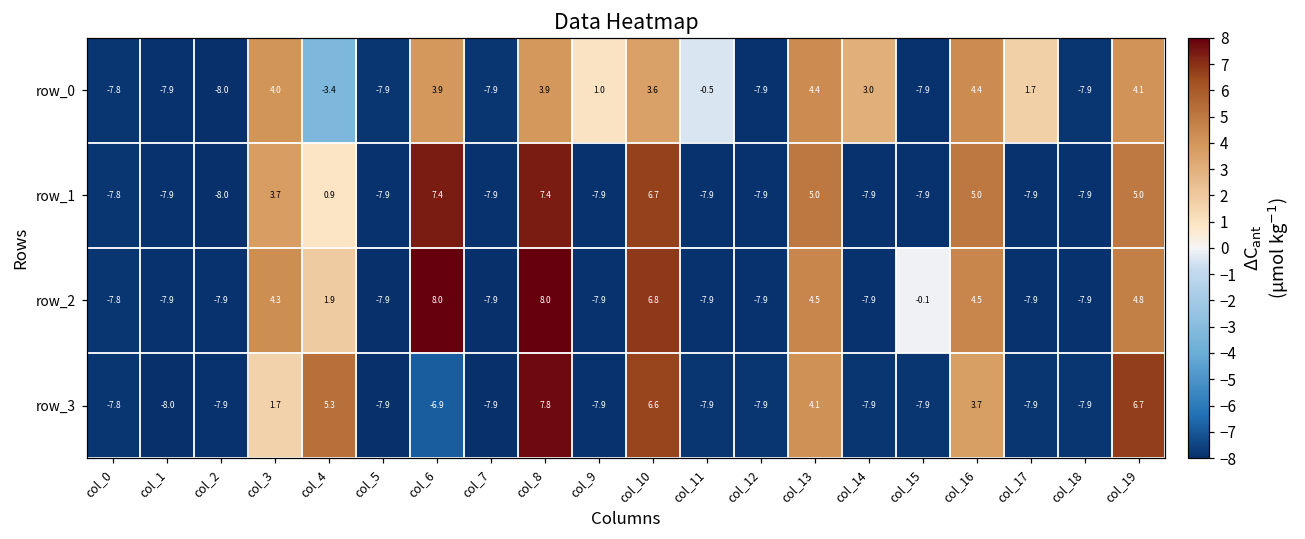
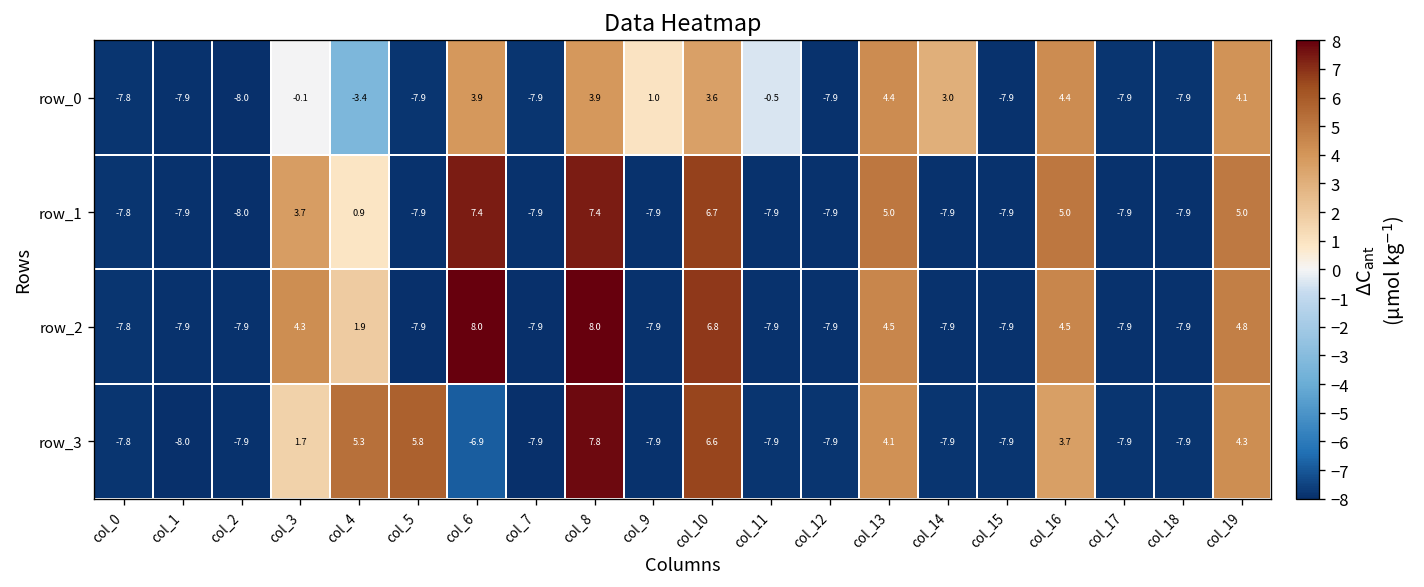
  {
    "row_0": {
      "col_0": -7.8,
      "col_1": -7.9,
      "col_2": -8.0,
-     "col_3": 4.0,
+     "col_3": -0.1,
      "col_4": -3.4,
      "col_5": -7.9,
      "col_6": 3.9,
      "col_7": -7.9,
      "col_8": 3.9,
      "col_9": 1.0,
      "col_10": 3.6,
      "col_11": -0.5,
      "col_12": -7.9,
      "col_13": 4.4,
      "col_14": 3.0,
      "col_15": -7.9,
      "col_16": 4.4,
-     "col_17": 1.7,
+     "col_17": -7.9,
      "col_18": -7.9,
      "col_19": 4.1
    },
    "row_1": {
      "col_0": -7.8,
      "col_1": -7.9,
      "col_2": -8.0,
      "col_3": 3.7,
      "col_4": 0.9,
      "col_5": -7.9,
      "col_6": 7.4,
      "col_7": -7.9,
      "col_8": 7.4,
      "col_9": -7.9,
      "col_10": 6.7,
      "col_11": -7.9,
      "col_12": -7.9,
      "col_13": 5.0,
      "col_14": -7.9,
      "col_15": -7.9,
      "col_16": 5.0,
      "col_17": -7.9,
      "col_18": -7.9,
      "col_19": 5.0
    },
    "row_2": {
      "col_0": -7.8,
      "col_1": -7.9,
      "col_2": -7.9,
      "col_3": 4.3,
      "col_4": 1.9,
      "col_5": -7.9,
      "col_6": 8.0,
      "col_7": -7.9,
      "col_8": 8.0,
      "col_9": -7.9,
      "col_10": 6.8,
      "col_11": -7.9,
      "col_12": -7.9,
      "col_13": 4.5,
      "col_14": -7.9,
-     "col_15": -0.1,
+     "col_15": -7.9,
      "col_16": 4.5,
      "col_17": -7.9,
      "col_18": -7.9,
      "col_19": 4.8
    },
    "row_3": {
      "col_0": -7.8,
      "col_1": -8.0,
      "col_2": -7.9,
      "col_3": 1.7,
      "col_4": 5.3,
-     "col_5": -7.9,
+     "col_5": 5.8,
      "col_6": -6.9,
      "col_7": -7.9,
      "col_8": 7.8,
      "col_9": -7.9,
      "col_10": 6.6,
      "col_11": -7.9,
      "col_12": -7.9,
      "col_13": 4.1,
      "col_14": -7.9,
      "col_15": -7.9,
      "col_16": 3.7,
      "col_17": -7.9,
      "col_18": -7.9,
-     "col_19": 6.7
+     "col_19": 4.3
    }
  }
